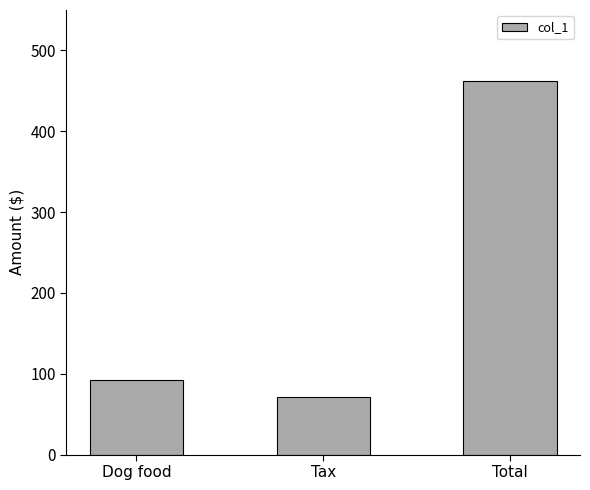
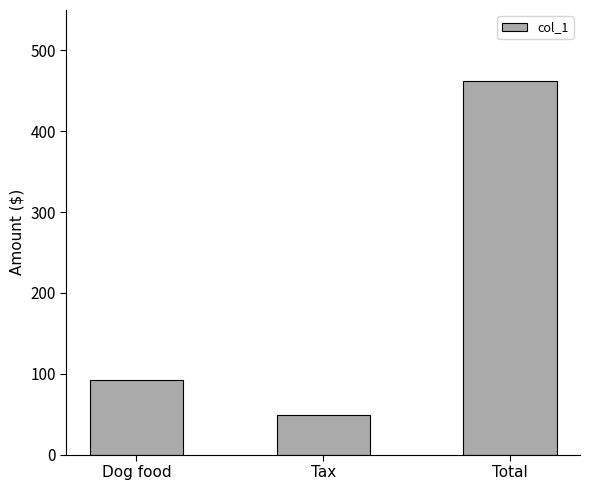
  {
    "Dog food": 90,
-   "Tax": 70,
+   "Tax": 50,
    "Total": 460
  }
